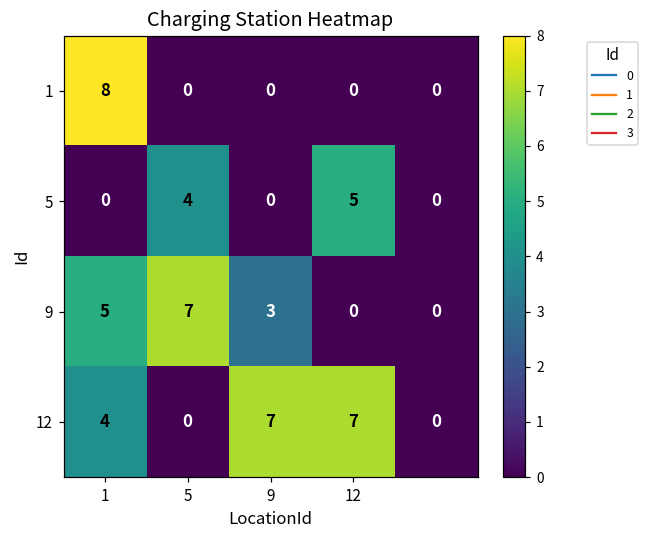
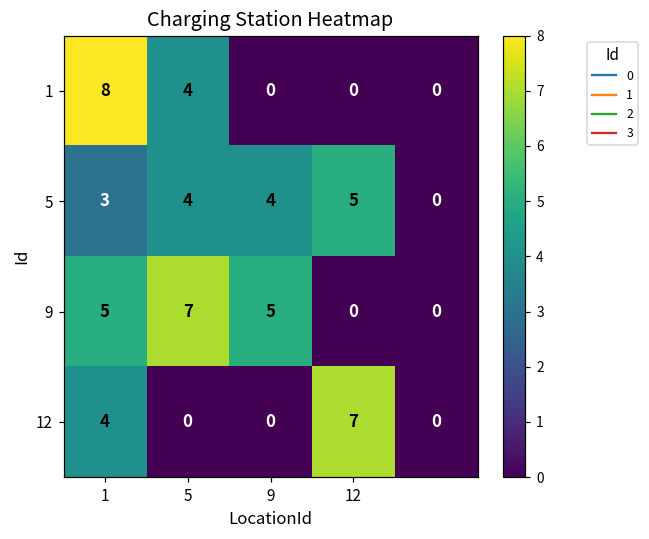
  {
    "1": {
      "1": 8,
-     "5": 0,
+     "5": 4,
      "9": 0,
      "12": 0
    },
    "5": {
-     "1": 0,
+     "1": 3,
      "5": 4,
-     "9": 0,
+     "9": 4,
      "12": 5
    },
    "9": {
      "1": 5,
      "5": 7,
-     "9": 3,
+     "9": 5,
      "12": 0
    },
    "12": {
      "1": 4,
      "5": 0,
-     "9": 7,
+     "9": 0,
      "12": 7
    }
  }
